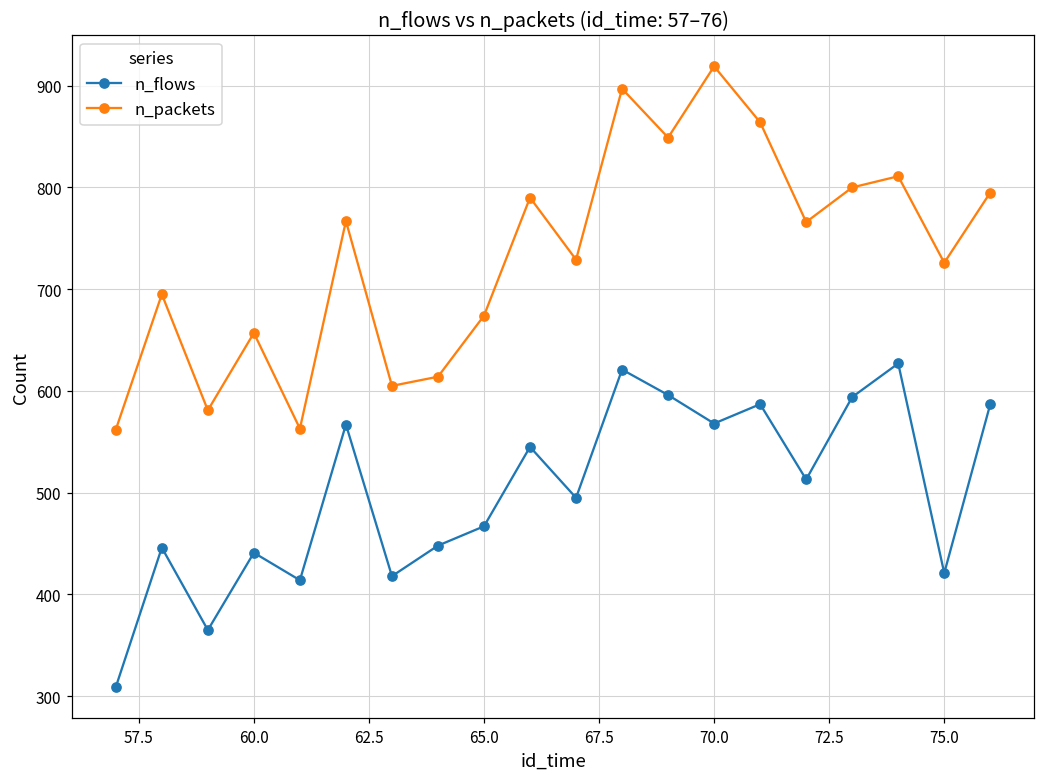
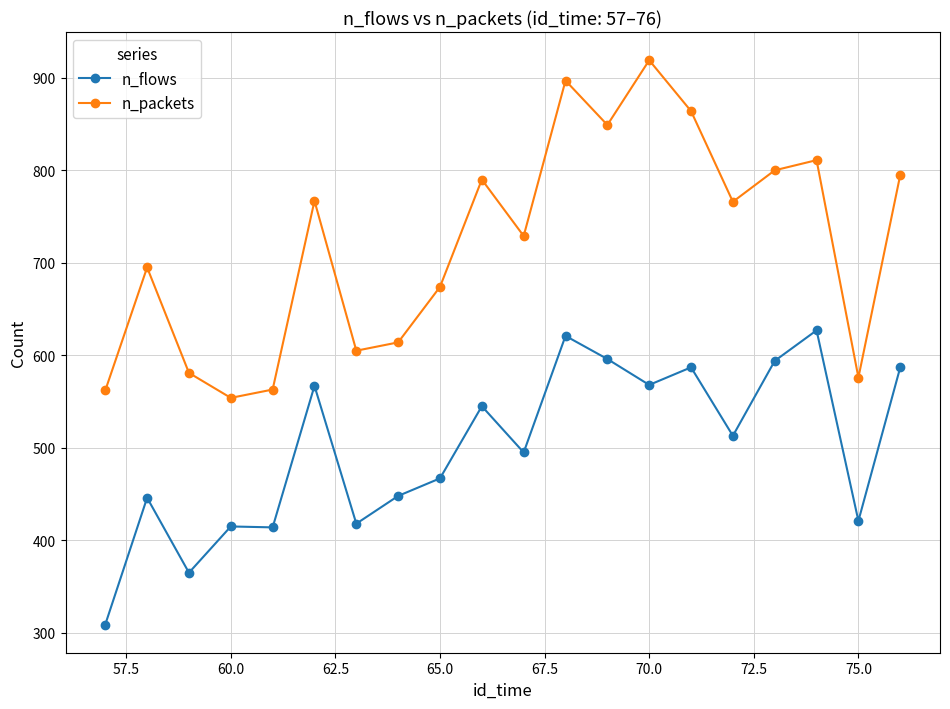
  {
    "n_flows": {
-     "60.0": 440,
+     "60.0": 420,
      "65.0": 470,
      "70.0": 570,
      "75.0": 420
    },
    "n_packets": {
-     "60.0": 660,
+     "60.0": 550,
      "65.0": 670,
      "70.0": 920,
-     "75.0": 730
+     "75.0": 580
    }
  }
